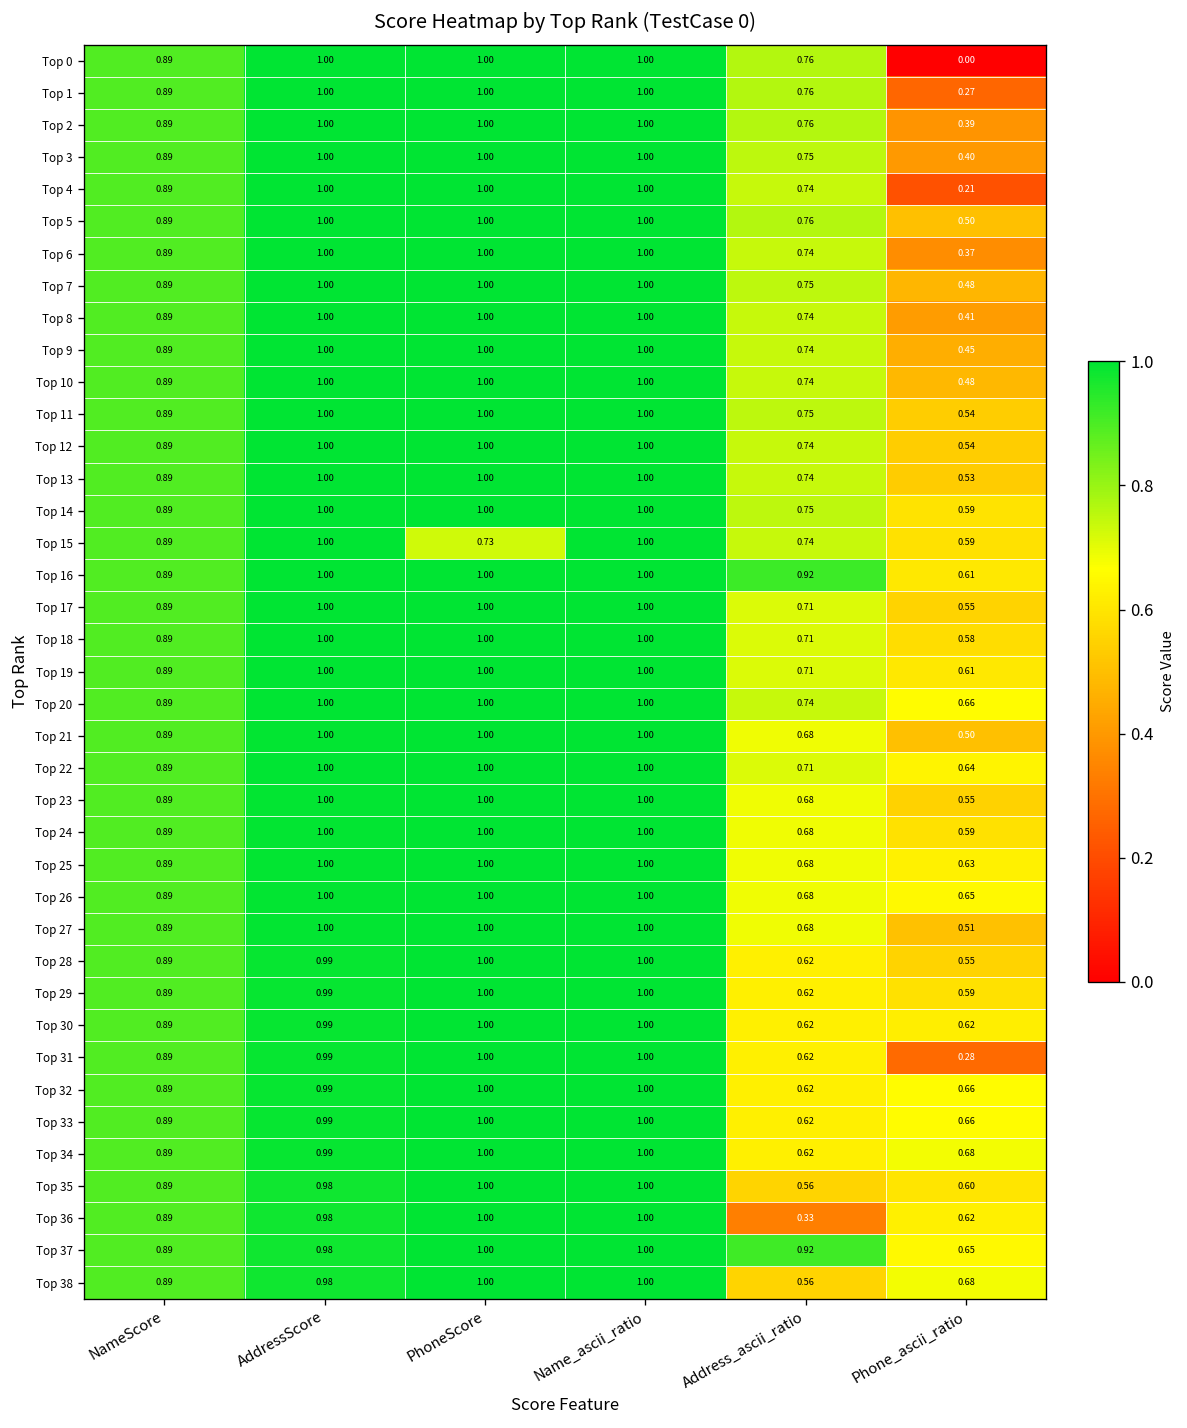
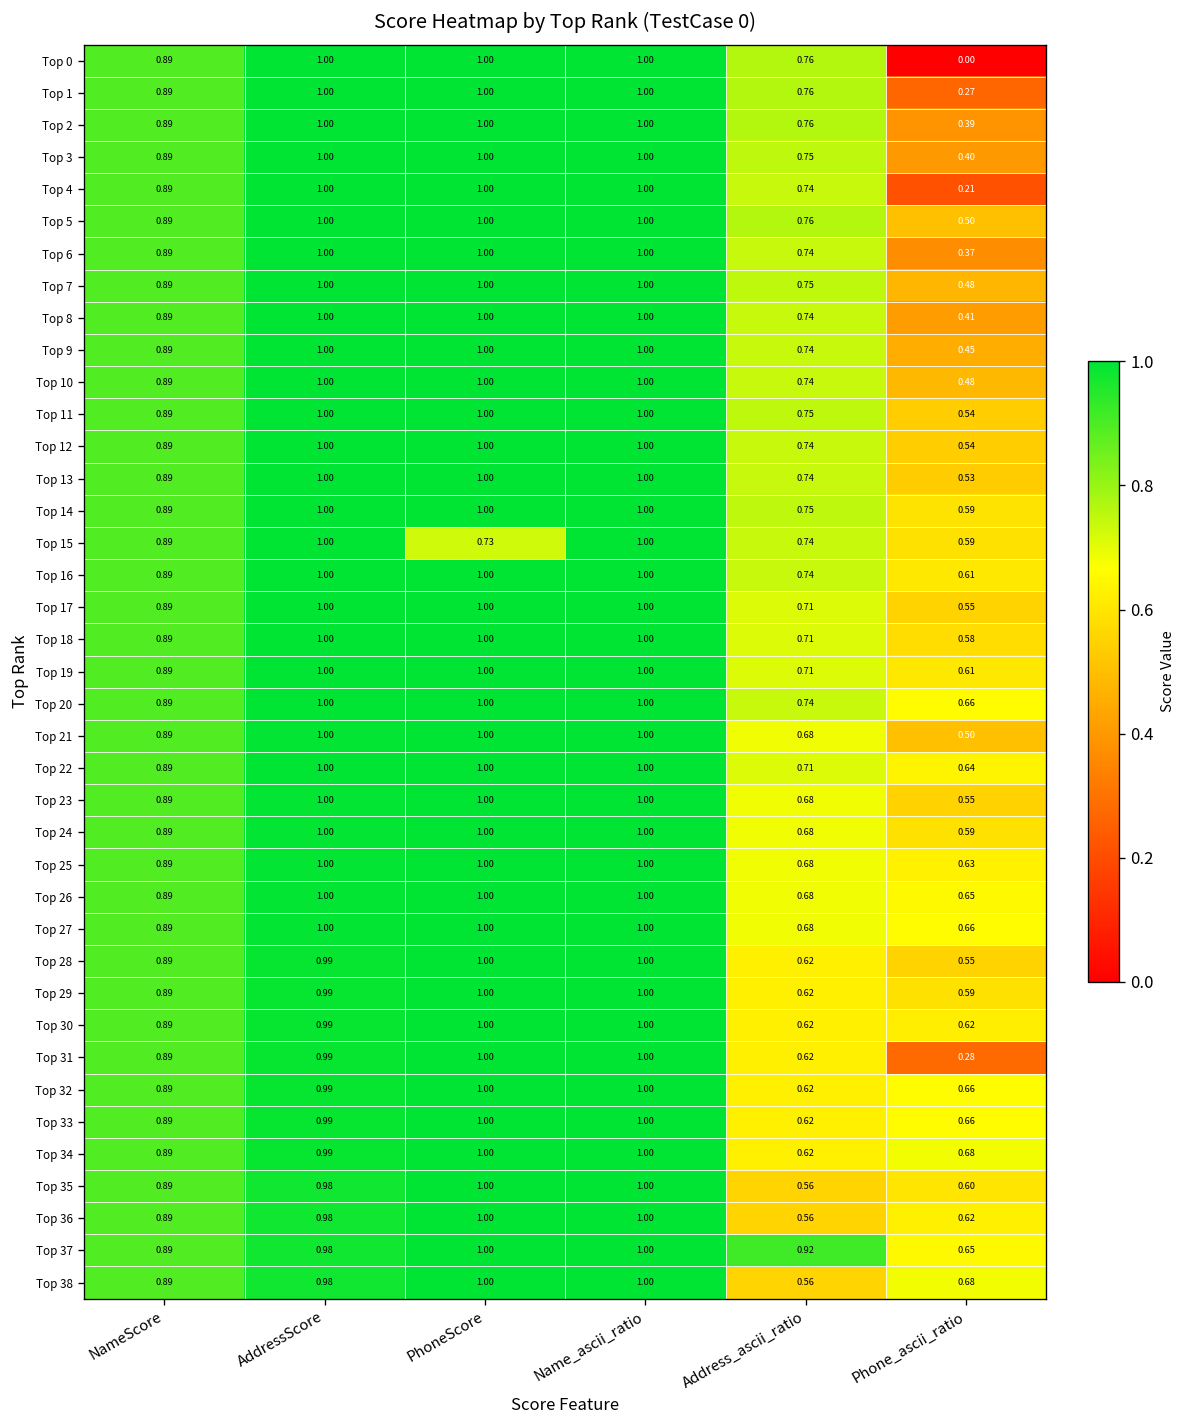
  {
    "Top 16": {
      "NameScore": 0.89,
      "AddressScore": 1.00,
      "PhoneScore": 1.00,
      "Name_ascii_ratio": 1.00,
-     "Address_ascii_ratio": 0.92,
+     "Address_ascii_ratio": 0.74,
      "Phone_ascii_ratio": 0.61
    },
    "Top 27": {
      "NameScore": 0.89,
      "AddressScore": 1.00,
      "PhoneScore": 1.00,
      "Name_ascii_ratio": 1.00,
      "Address_ascii_ratio": 0.68,
-     "Phone_ascii_ratio": 0.51
+     "Phone_ascii_ratio": 0.66
    },
    "Top 36": {
      "NameScore": 0.89,
      "AddressScore": 0.98,
      "PhoneScore": 1.00,
      "Name_ascii_ratio": 1.00,
-     "Address_ascii_ratio": 0.33,
+     "Address_ascii_ratio": 0.56,
      "Phone_ascii_ratio": 0.62
    }
  }
